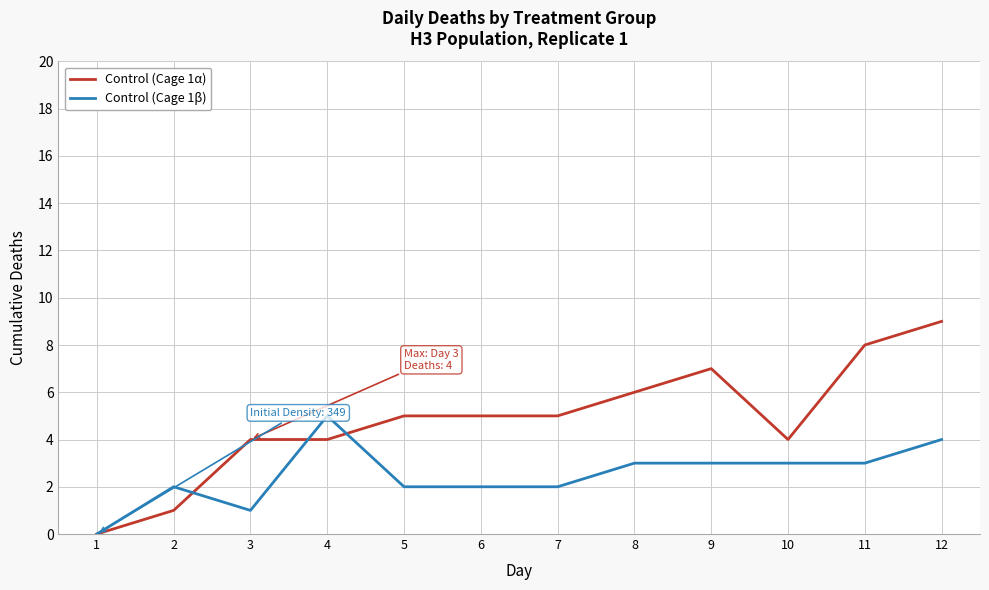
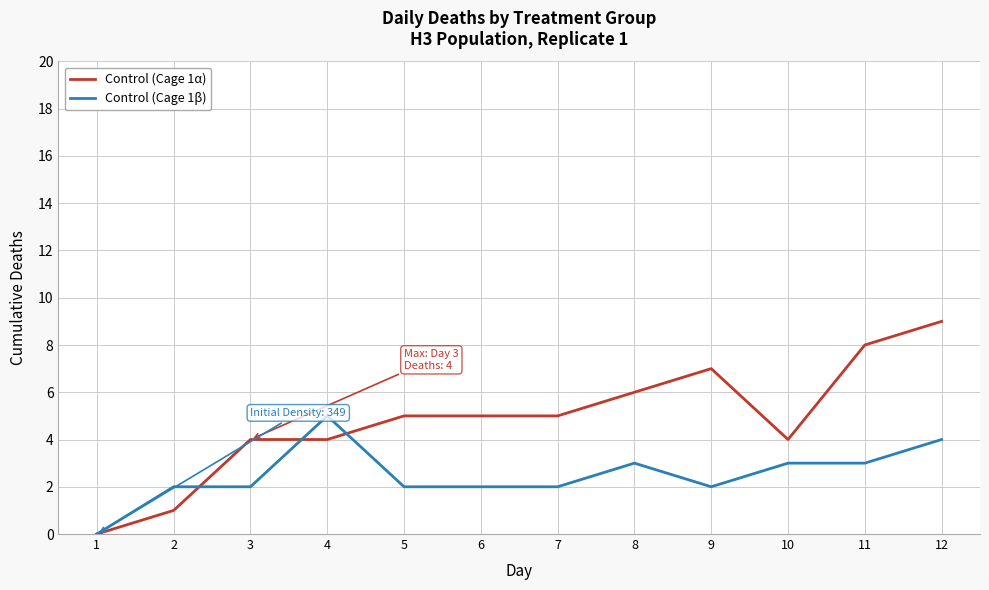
  {
    "Control (Cage 1α)": {
      "6": 5,
      "7": 5,
      "8": 6,
      "9": 7,
      "10": 4,
      "11": 8,
      "12": 9
    },
    "Control (Cage 1β)": {
-     "3": 1,
+     "3": 2,
      "5": 2,
      "6": 2,
      "7": 2,
      "8": 3,
-     "9": 3,
+     "9": 2,
      "10": 3,
      "11": 3,
      "12": 4
    }
  }
